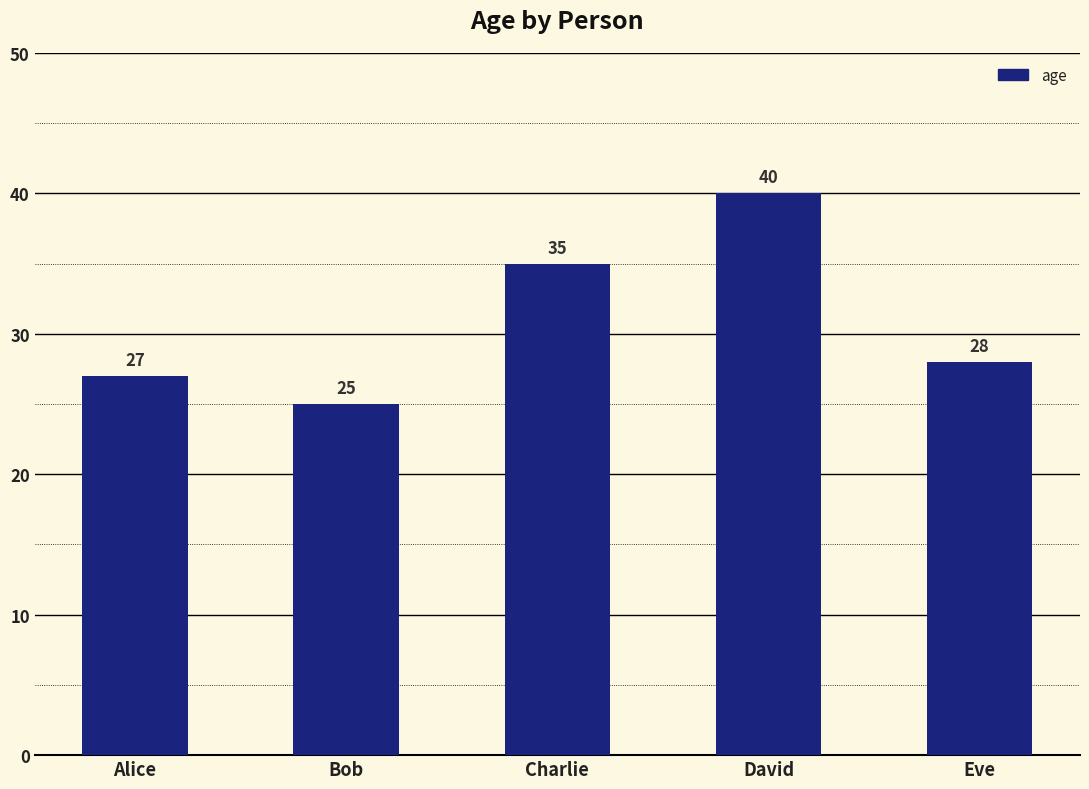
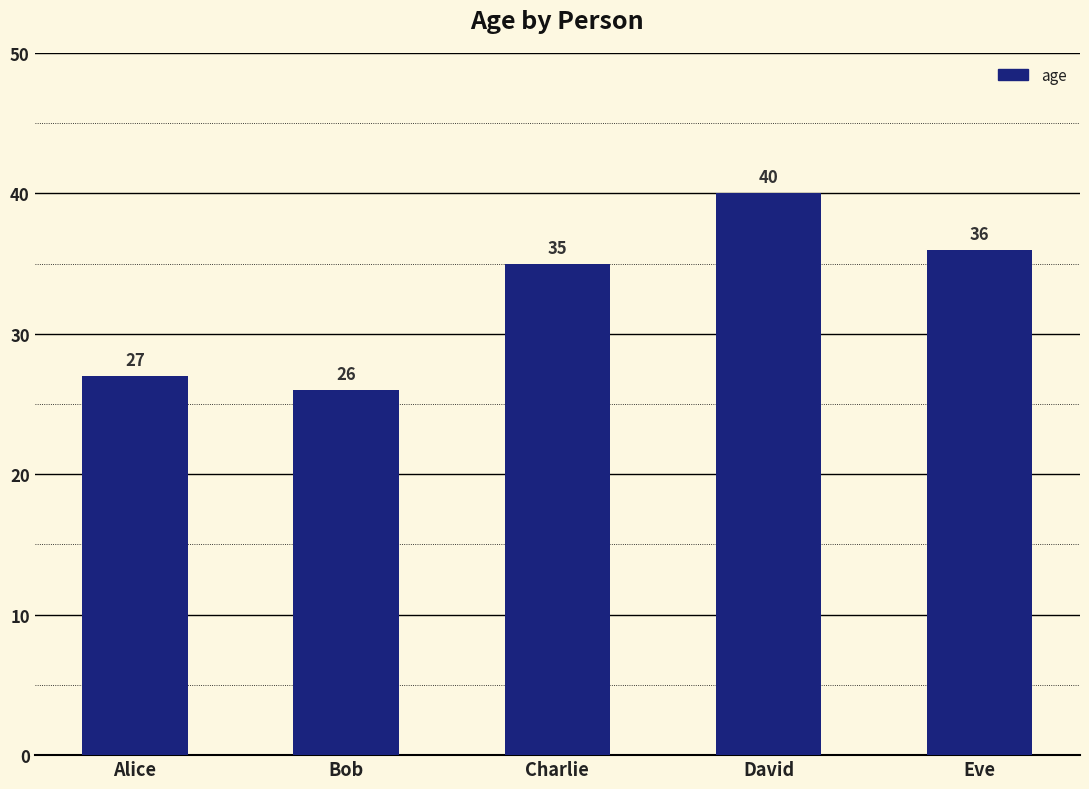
  {
    "Alice": 27,
-   "Bob": 25,
+   "Bob": 26,
    "Charlie": 35,
    "David": 40,
-   "Eve": 28
+   "Eve": 36
  }
